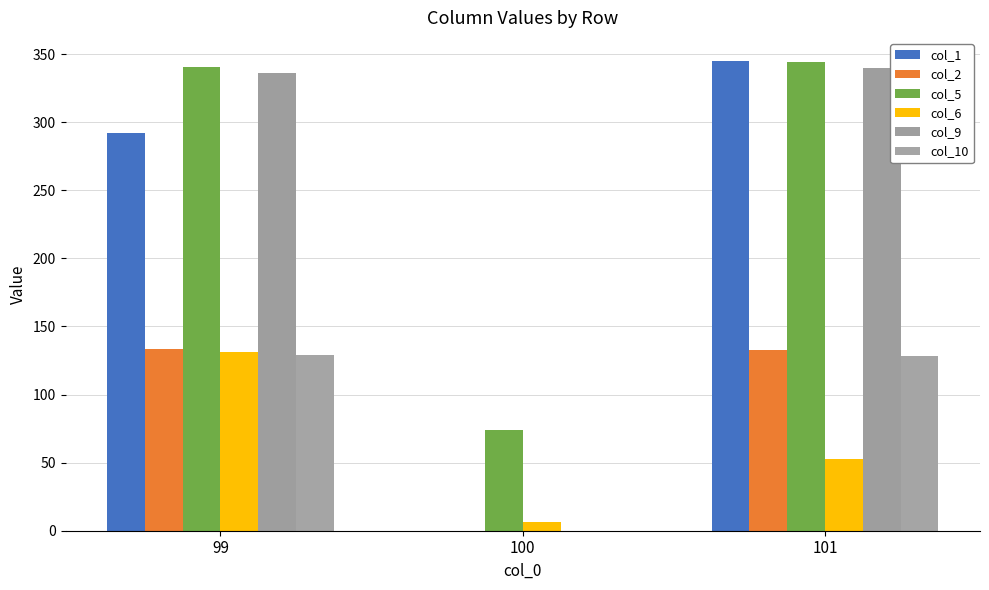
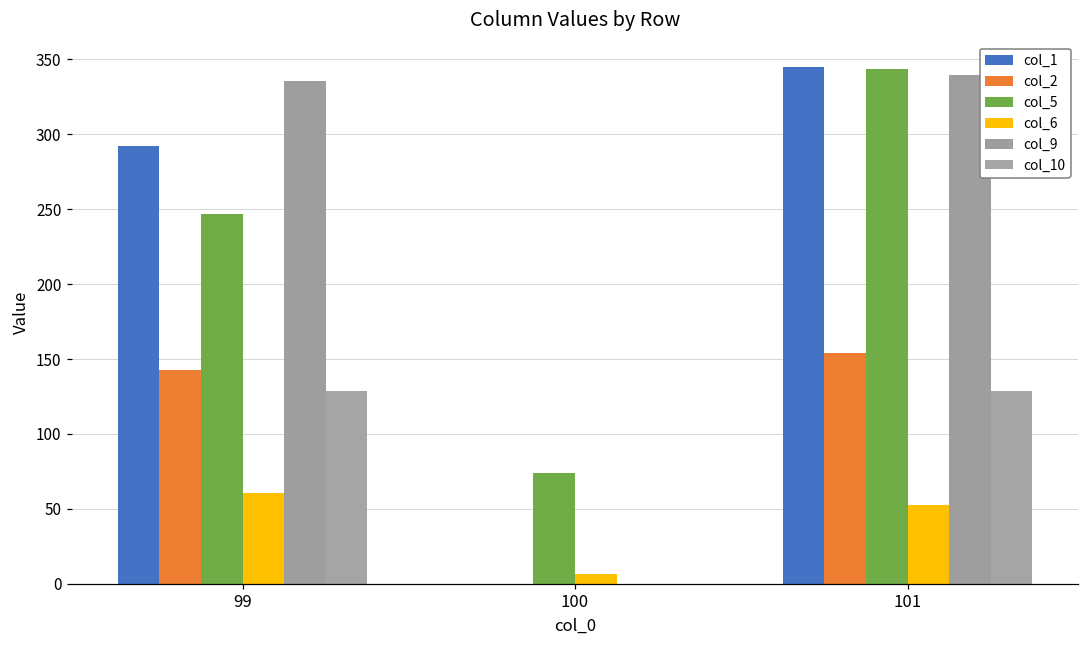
  {
    "col_1": {
      "99": 292,
      "100": 0,
      "101": 345
    },
    "col_2": {
-     "99": 133,
+     "99": 143,
      "100": 0,
-     "101": 132
+     "101": 154
    },
    "col_5": {
-     "99": 340,
+     "99": 247,
      "100": 74,
      "101": 344
    },
    "col_6": {
-     "99": 131,
+     "99": 61,
      "100": 6,
      "101": 53
    }
  }
